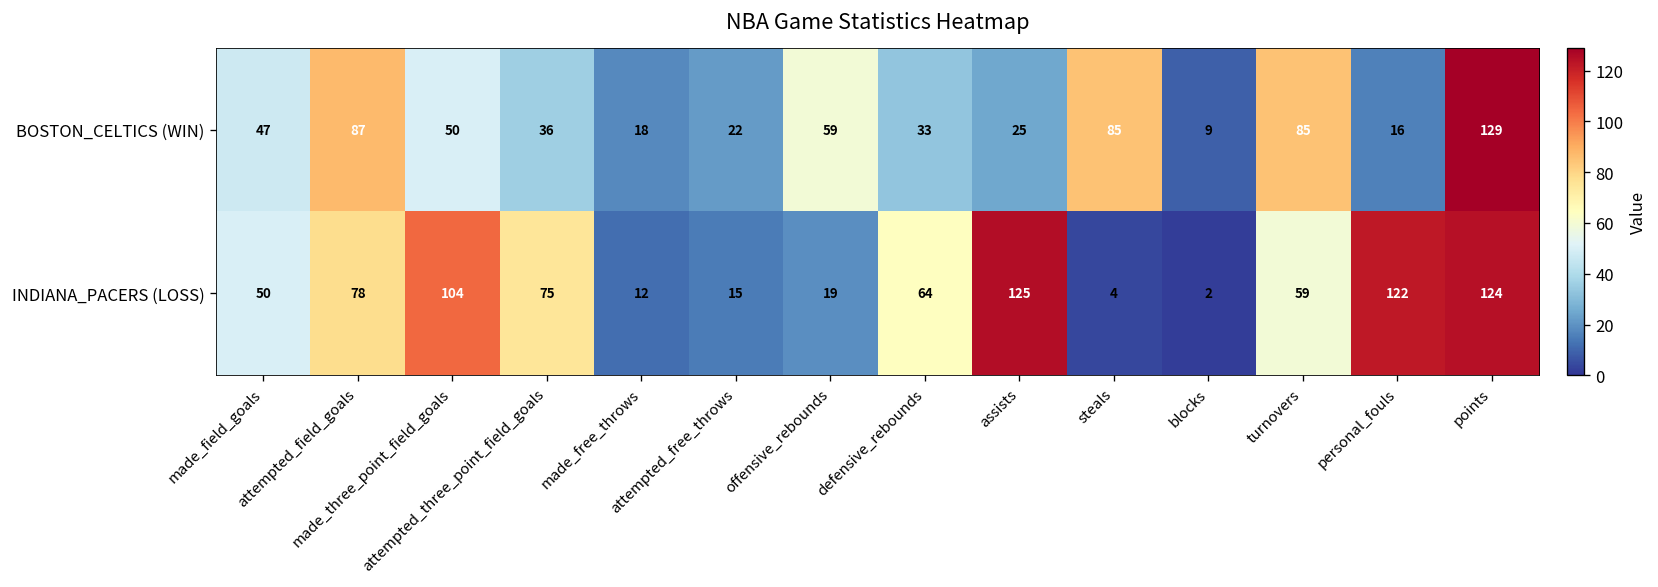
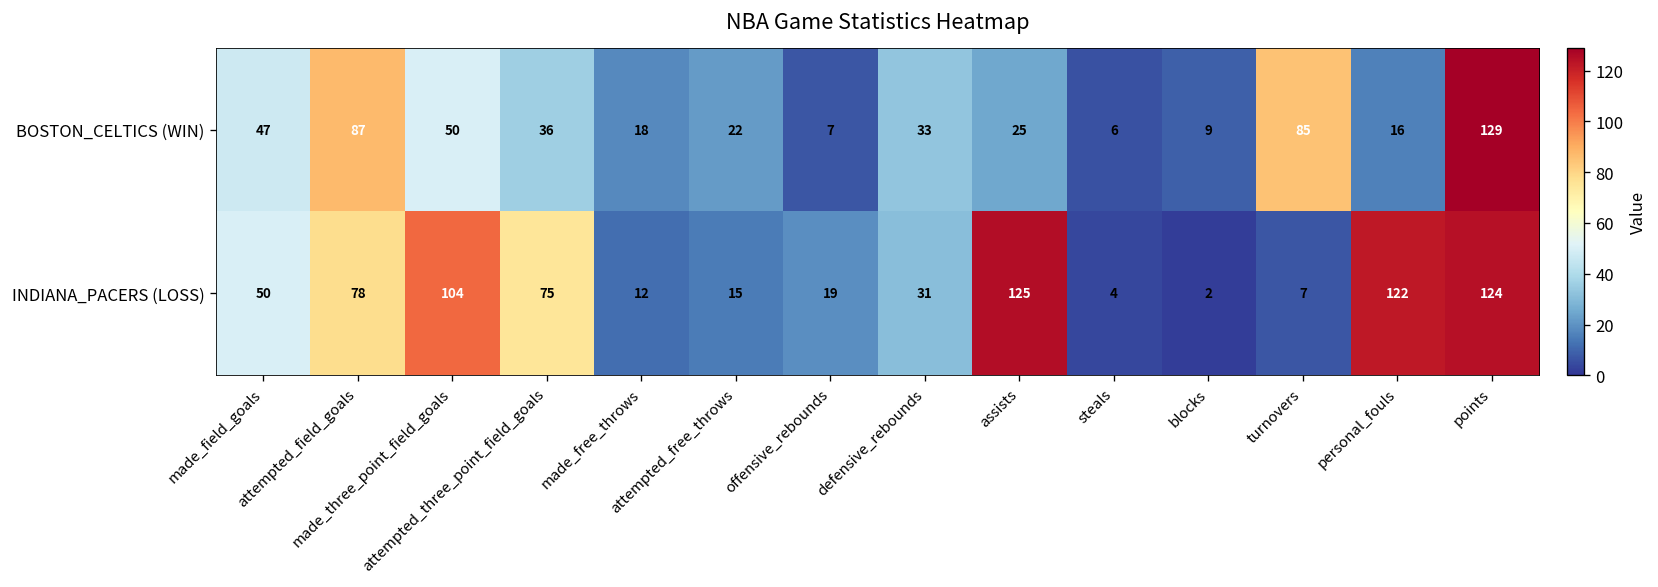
  {
    "BOSTON_CELTICS (WIN)": {
      "made_field_goals": 47,
      "attempted_field_goals": 87,
      "made_three_point_field_goals": 50,
      "attempted_three_point_field_goals": 36,
      "made_free_throws": 18,
      "attempted_free_throws": 22,
-     "offensive_rebounds": 59,
+     "offensive_rebounds": 7,
      "defensive_rebounds": 33,
      "assists": 25,
-     "steals": 85,
+     "steals": 6,
      "blocks": 9,
      "turnovers": 85,
      "personal_fouls": 16,
      "points": 129
    },
    "INDIANA_PACERS (LOSS)": {
      "made_field_goals": 50,
      "attempted_field_goals": 78,
      "made_three_point_field_goals": 104,
      "attempted_three_point_field_goals": 75,
      "made_free_throws": 12,
      "attempted_free_throws": 15,
      "offensive_rebounds": 19,
-     "defensive_rebounds": 64,
+     "defensive_rebounds": 31,
      "assists": 125,
      "steals": 4,
      "blocks": 2,
-     "turnovers": 59,
+     "turnovers": 7,
      "personal_fouls": 122,
      "points": 124
    }
  }
